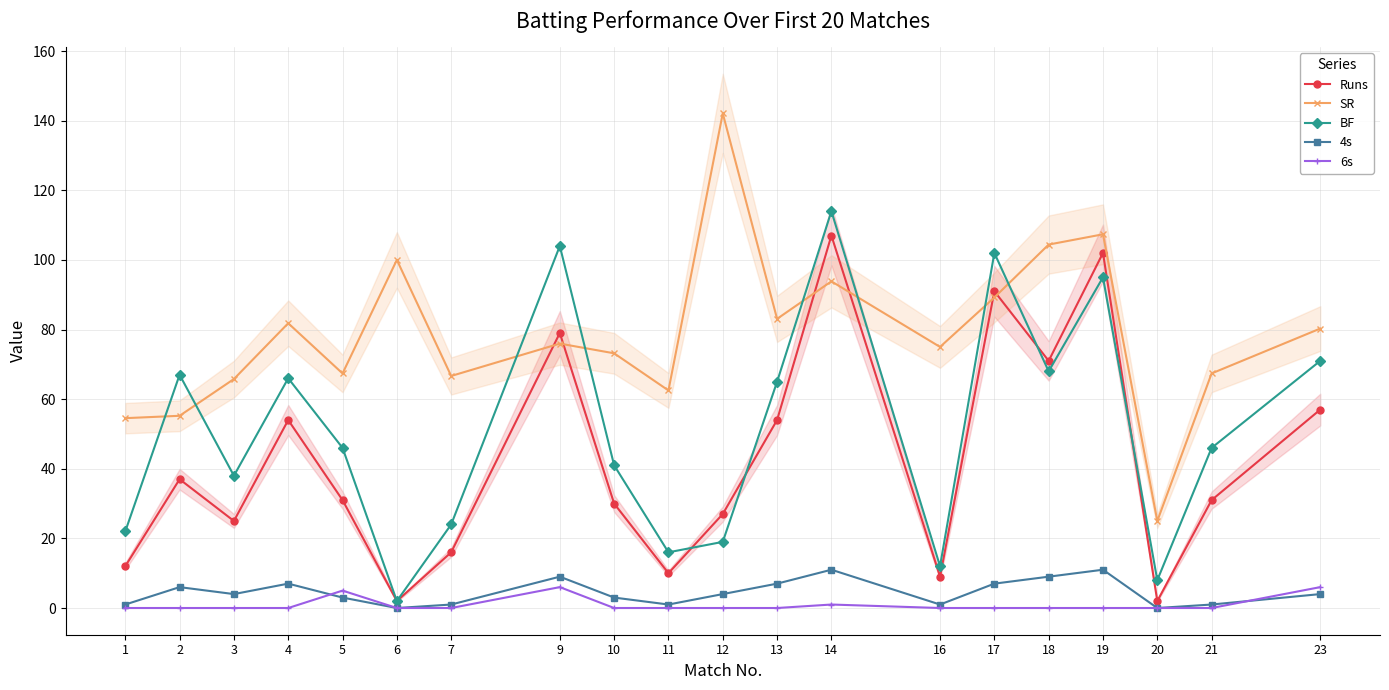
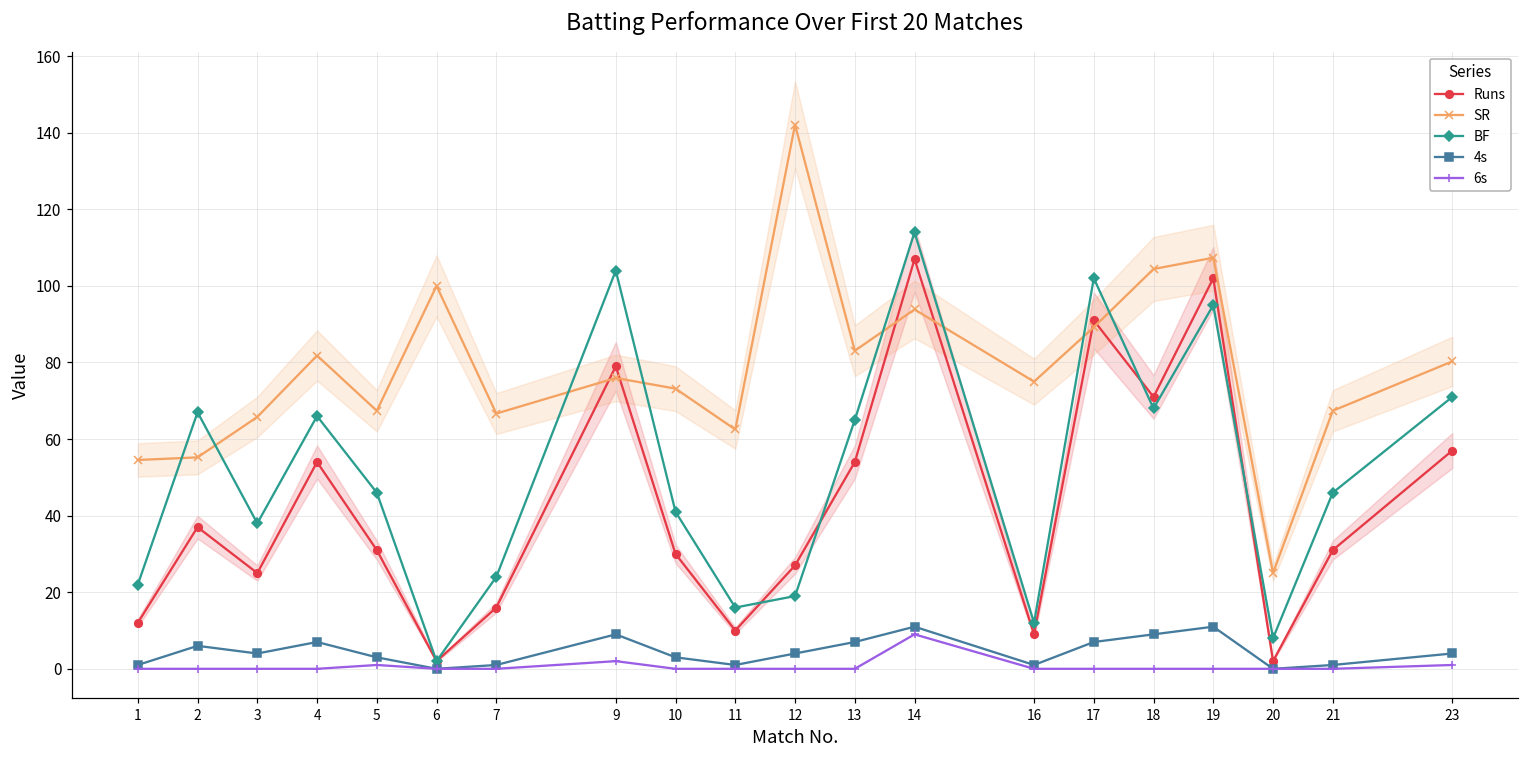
  {
    "6s": {
      "1": 0,
      "2": 0,
      "3": 0,
      "4": 0,
-     "5": 5,
+     "5": 1,
      "7": 0,
-     "9": 6,
+     "9": 2,
      "10": 0,
      "11": 0,
      "12": 0,
      "13": 0,
-     "14": 1,
+     "14": 9,
      "16": 0,
      "17": 0,
      "18": 0,
      "19": 0,
      "21": 0,
-     "23": 6
+     "23": 1
    }
  }
